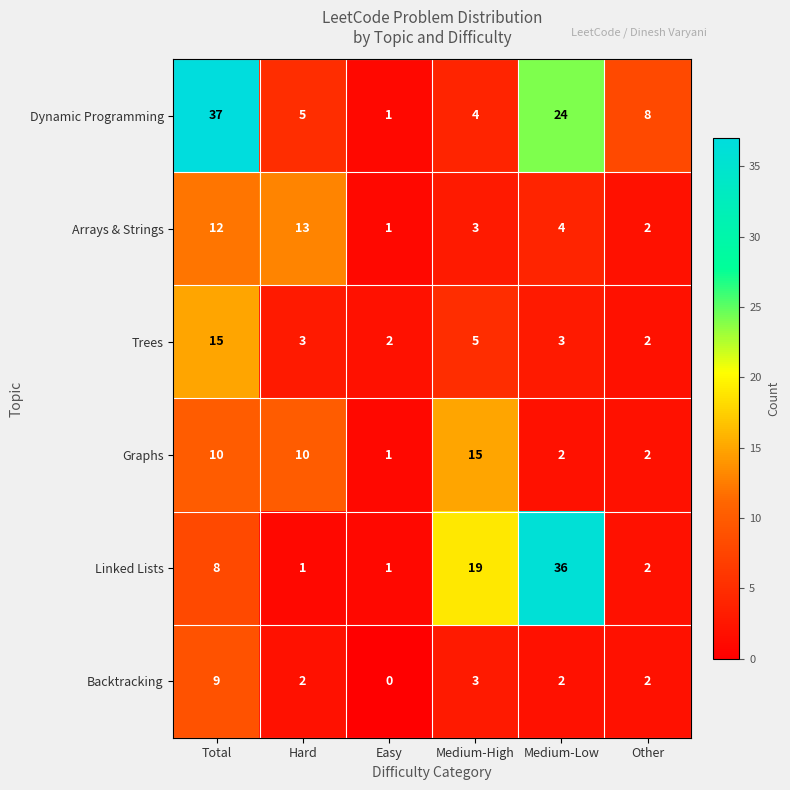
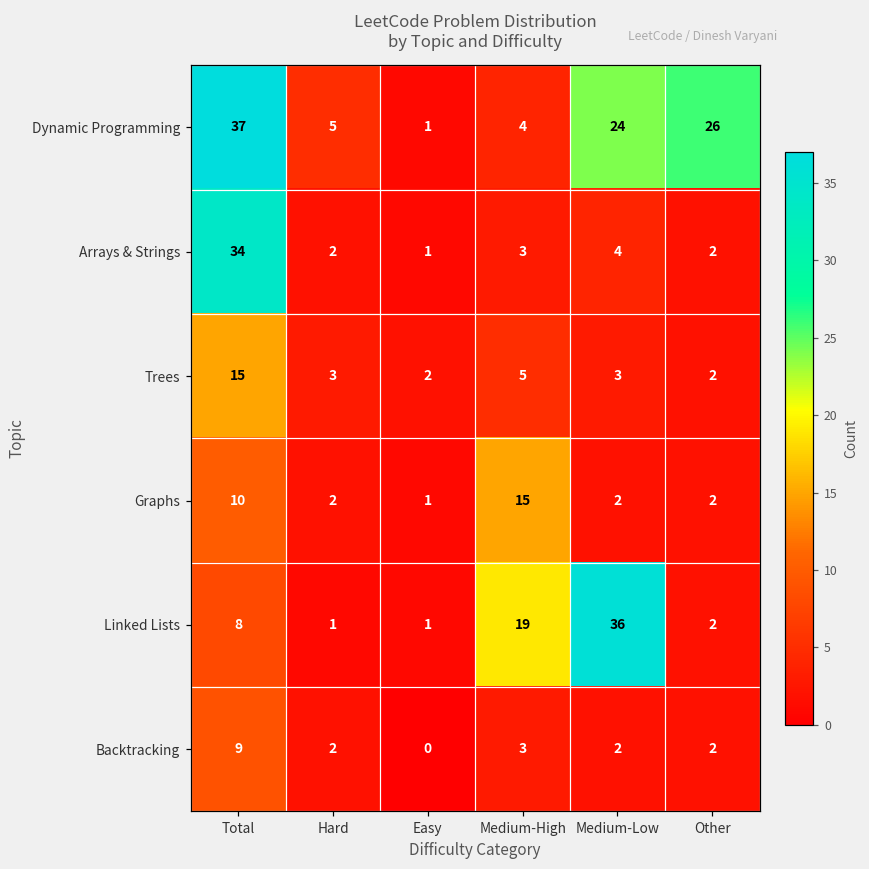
  {
    "Dynamic Programming": {
      "Total": 37,
      "Hard": 5,
      "Easy": 1,
      "Medium-High": 4,
      "Medium-Low": 24,
-     "Other": 8
+     "Other": 26
    },
    "Arrays & Strings": {
-     "Total": 12,
-     "Hard": 13,
+     "Total": 34,
+     "Hard": 2,
      "Easy": 1,
      "Medium-High": 3,
      "Medium-Low": 4,
      "Other": 2
    },
    "Trees": {
      "Total": 15,
      "Hard": 3,
      "Easy": 2,
      "Medium-High": 5,
      "Medium-Low": 3,
      "Other": 2
    },
    "Graphs": {
      "Total": 10,
-     "Hard": 10,
+     "Hard": 2,
      "Easy": 1,
      "Medium-High": 15,
      "Medium-Low": 2,
      "Other": 2
    },
    "Linked Lists": {
      "Total": 8,
      "Hard": 1,
      "Easy": 1,
      "Medium-High": 19,
      "Medium-Low": 36,
      "Other": 2
    },
    "Backtracking": {
      "Total": 9,
      "Hard": 2,
      "Easy": 0,
      "Medium-High": 3,
      "Medium-Low": 2,
      "Other": 2
    }
  }
